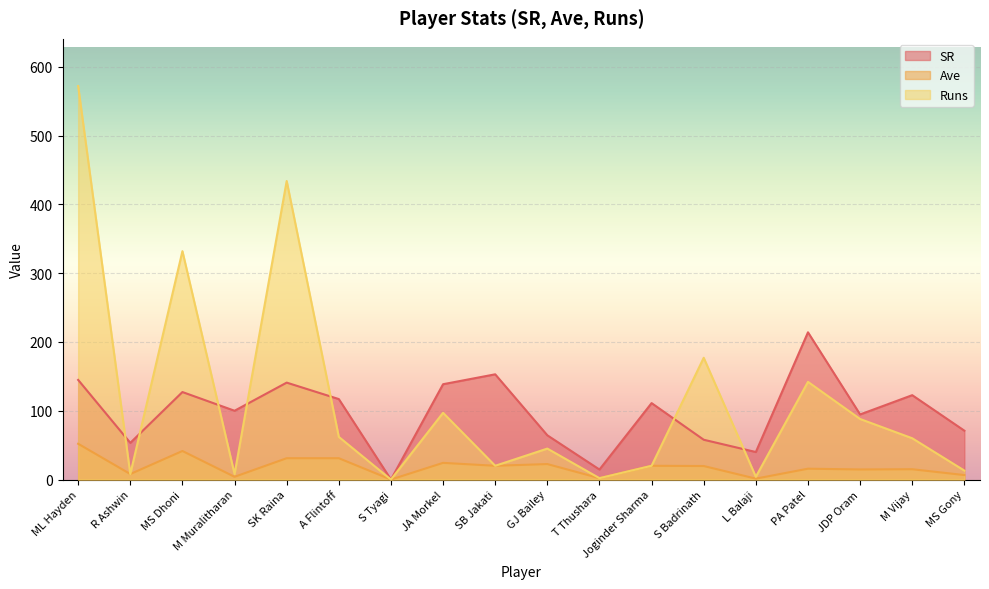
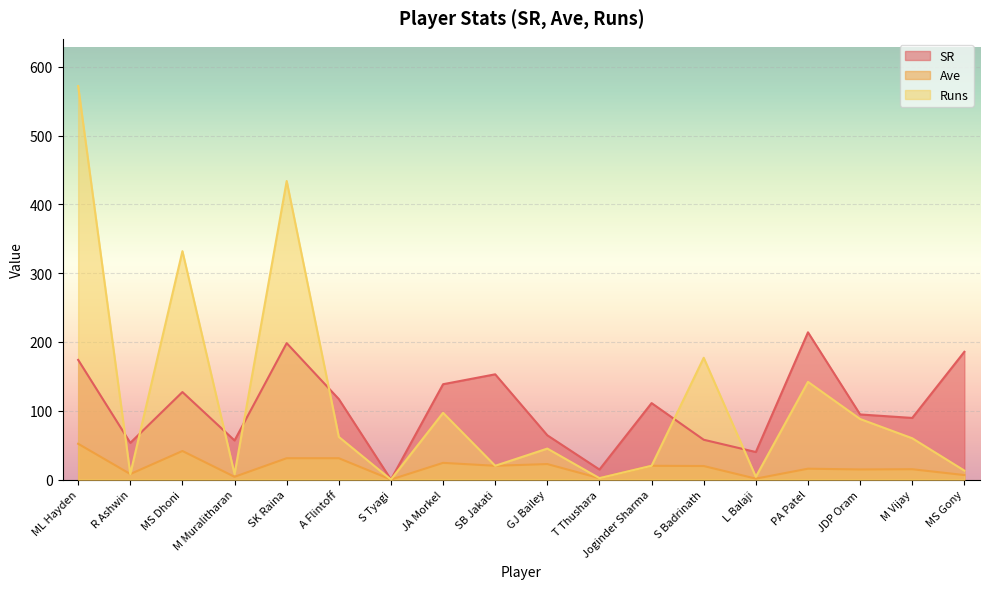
  {
    "SR": {
-     "ML Hayden": 140,
+     "ML Hayden": 170,
      "R Ashwin": 50,
      "MS Dhoni": 130,
-     "M Muralitharan": 100,
-     "SK Raina": 140,
+     "M Muralitharan": 60,
+     "SK Raina": 200,
      "A Flintoff": 120,
      "JA Morkel": 140,
      "SB Jakati": 150,
      "GJ Bailey": 60,
      "T Thushara": 10,
      "Joginder Sharma": 110,
      "S Badrinath": 60,
      "L Balaji": 40,
      "PA Patel": 210,
      "JDP Oram": 90,
-     "M Vijay": 120,
-     "MS Gony": 70
+     "M Vijay": 90,
+     "MS Gony": 190
    }
  }
